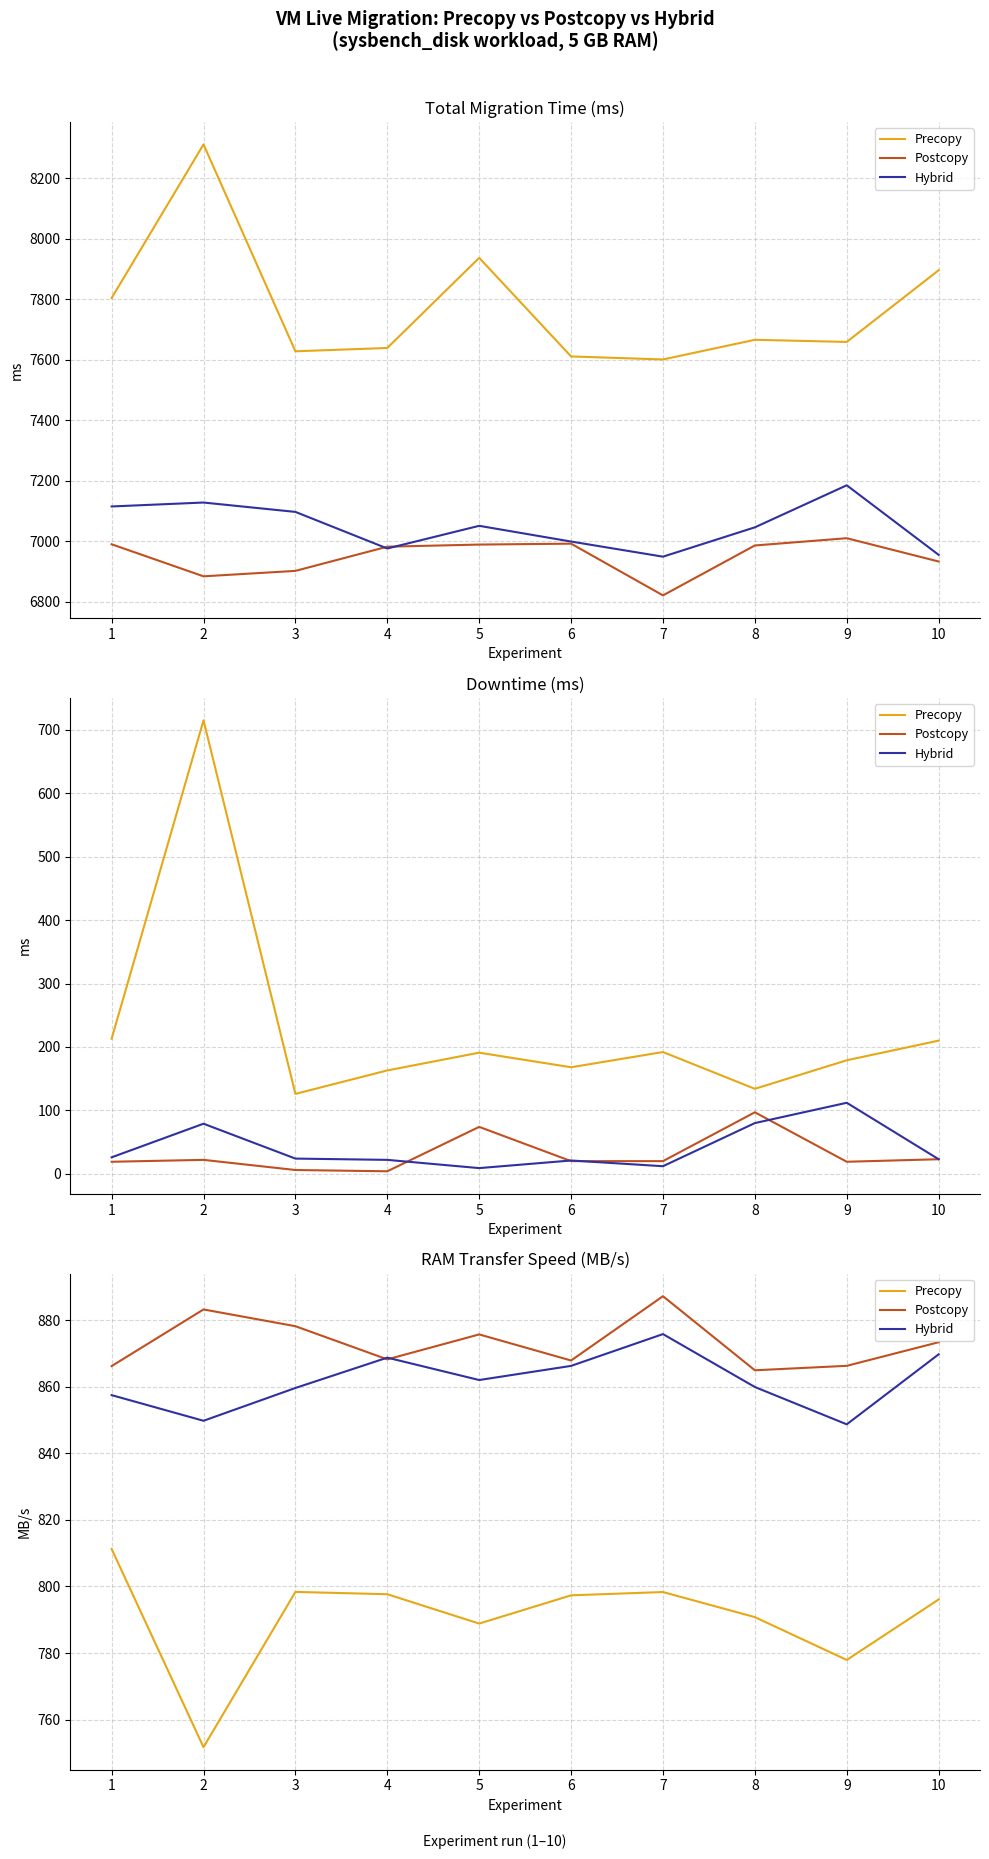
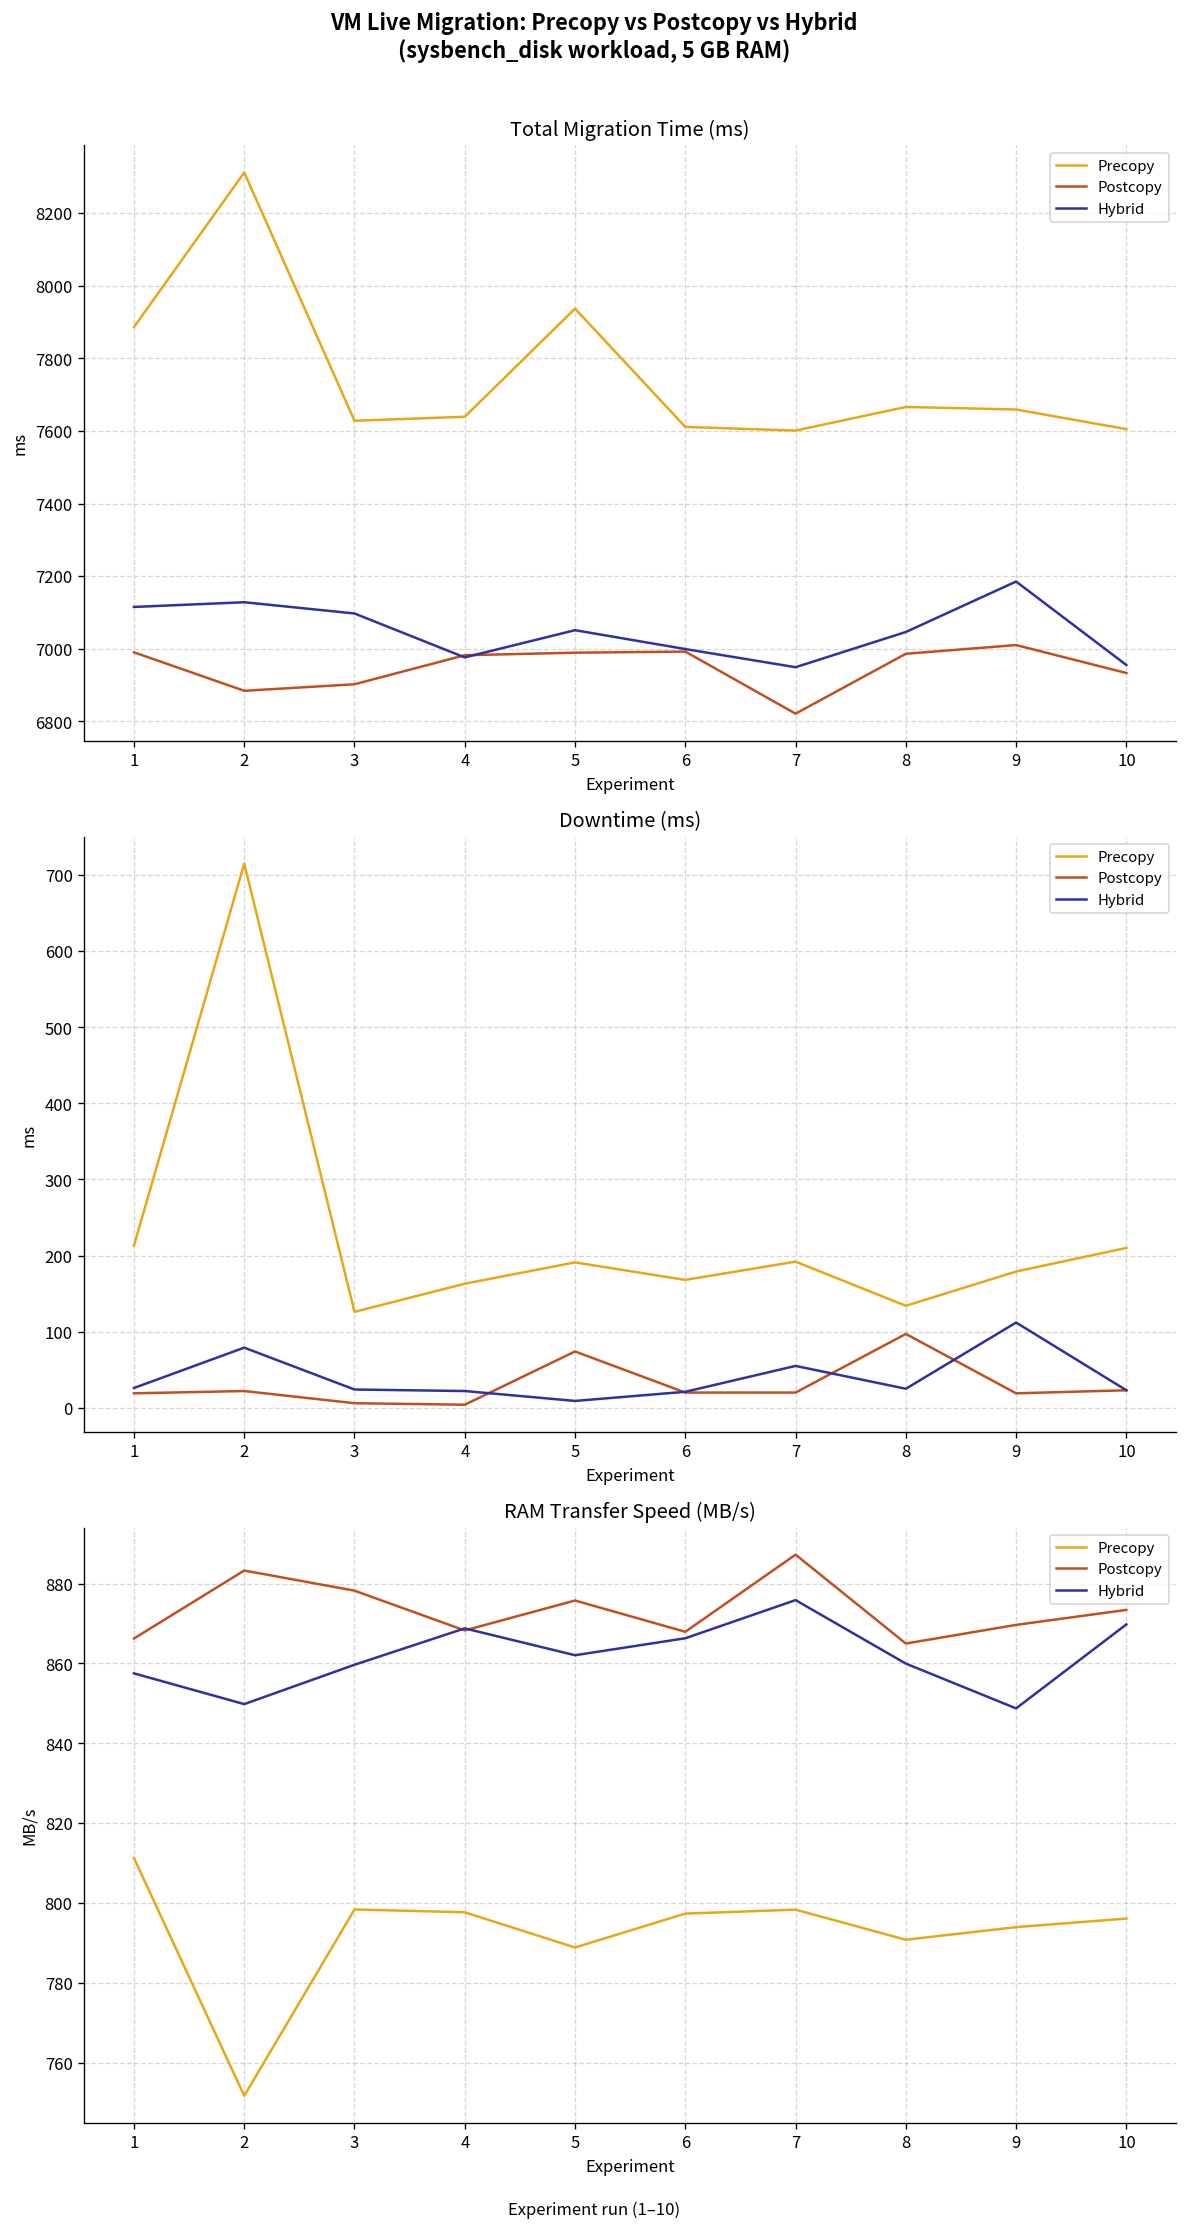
  {
    "Total Migration Time (ms)": {
      "Precopy": {
-       "1": 7800,
+       "1": 7890,
        "2": 8310,
        "3": 7630,
        "4": 7640,
        "5": 7940,
        "6": 7610,
        "7": 7600,
        "8": 7670,
        "9": 7660,
-       "10": 7900
+       "10": 7610
      },
      "Postcopy": {
        "1": 6990,
        "2": 6880,
        "3": 6900,
        "5": 6990,
        "7": 6820,
        "8": 6990,
        "9": 7010,
        "10": 6930
      },
      "Hybrid": {
        "1": 7120,
        "2": 7130,
        "3": 7100,
        "5": 7050,
        "7": 6950,
        "8": 7050,
        "9": 7190,
        "10": 6960
      }
    },
    "Downtime (ms)": {
      "Precopy": {
        "1": 210,
        "2": 720,
        "3": 130,
        "4": 160,
        "5": 190,
        "6": 170,
        "7": 190,
        "8": 130,
        "9": 180,
        "10": 210
      },
      "Postcopy": {
        "1": 20,
        "2": 20,
        "3": 10,
        "4": 0,
        "5": 70,
        "7": 20,
        "8": 100,
        "9": 20
      },
      "Hybrid": {
        "1": 30,
        "2": 80,
        "3": 20,
        "4": 20,
        "5": 10,
-       "7": 10,
-       "8": 80,
+       "7": 60,
+       "8": 30,
        "9": 110
      }
    },
    "RAM Transfer Speed (MB/s)": {
      "Precopy": {
        "1": 811,
        "2": 752,
        "3": 798,
        "4": 798,
        "5": 789,
        "6": 797,
        "7": 798,
        "8": 791,
-       "9": 778,
+       "9": 794,
        "10": 796
      },
      "Postcopy": {
        "1": 866,
        "2": 883,
        "3": 878,
        "5": 876,
        "6": 868,
        "7": 887,
        "8": 865,
-       "9": 866,
+       "9": 870,
        "10": 873
      },
      "Hybrid": {
        "1": 858,
        "2": 850,
        "3": 860,
        "5": 862,
        "6": 866,
        "7": 876,
        "8": 860,
        "9": 849,
        "10": 870
      }
    }
  }
